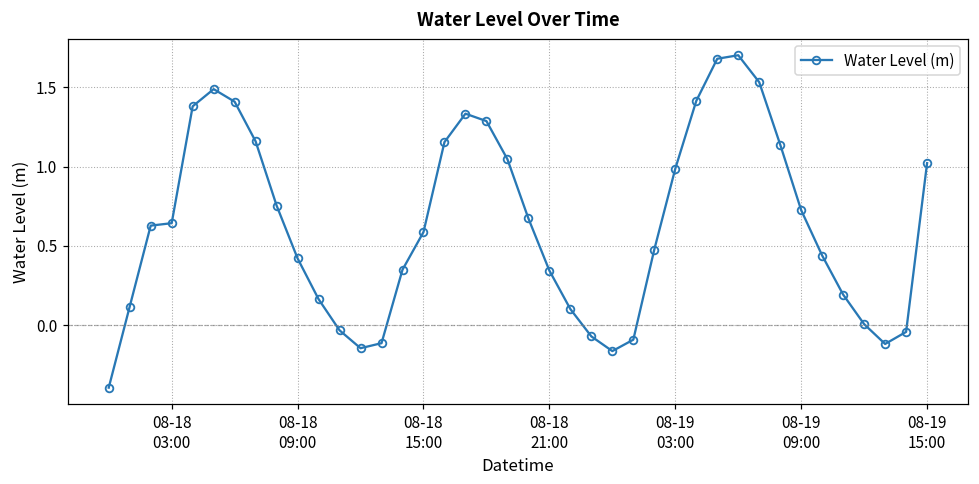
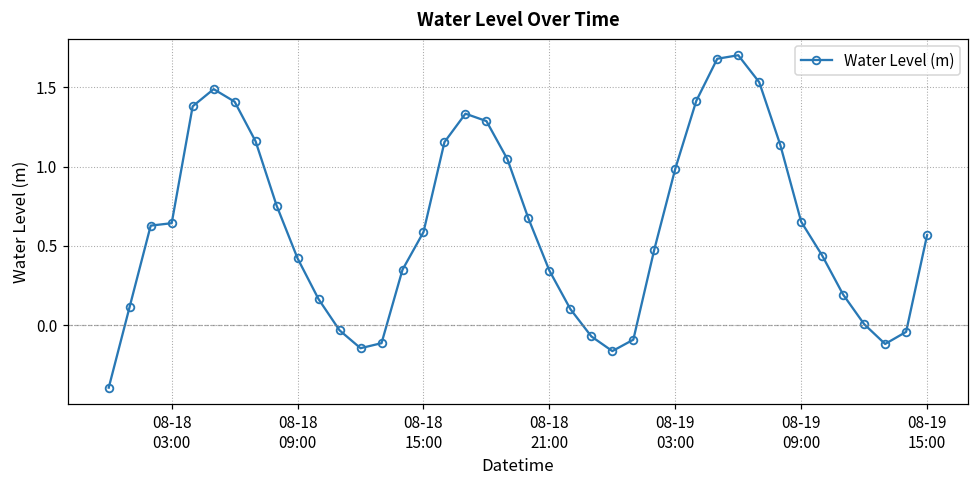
  {
    "08-18 03:00": 0.64,
    "08-18 09:00": 0.42,
    "08-18 15:00": 0.59,
    "08-18 21:00": 0.34,
    "08-19 03:00": 0.99,
-   "08-19 09:00": 0.73,
-   "08-19 15:00": 1.02
+   "08-19 09:00": 0.65,
+   "08-19 15:00": 0.57
  }
